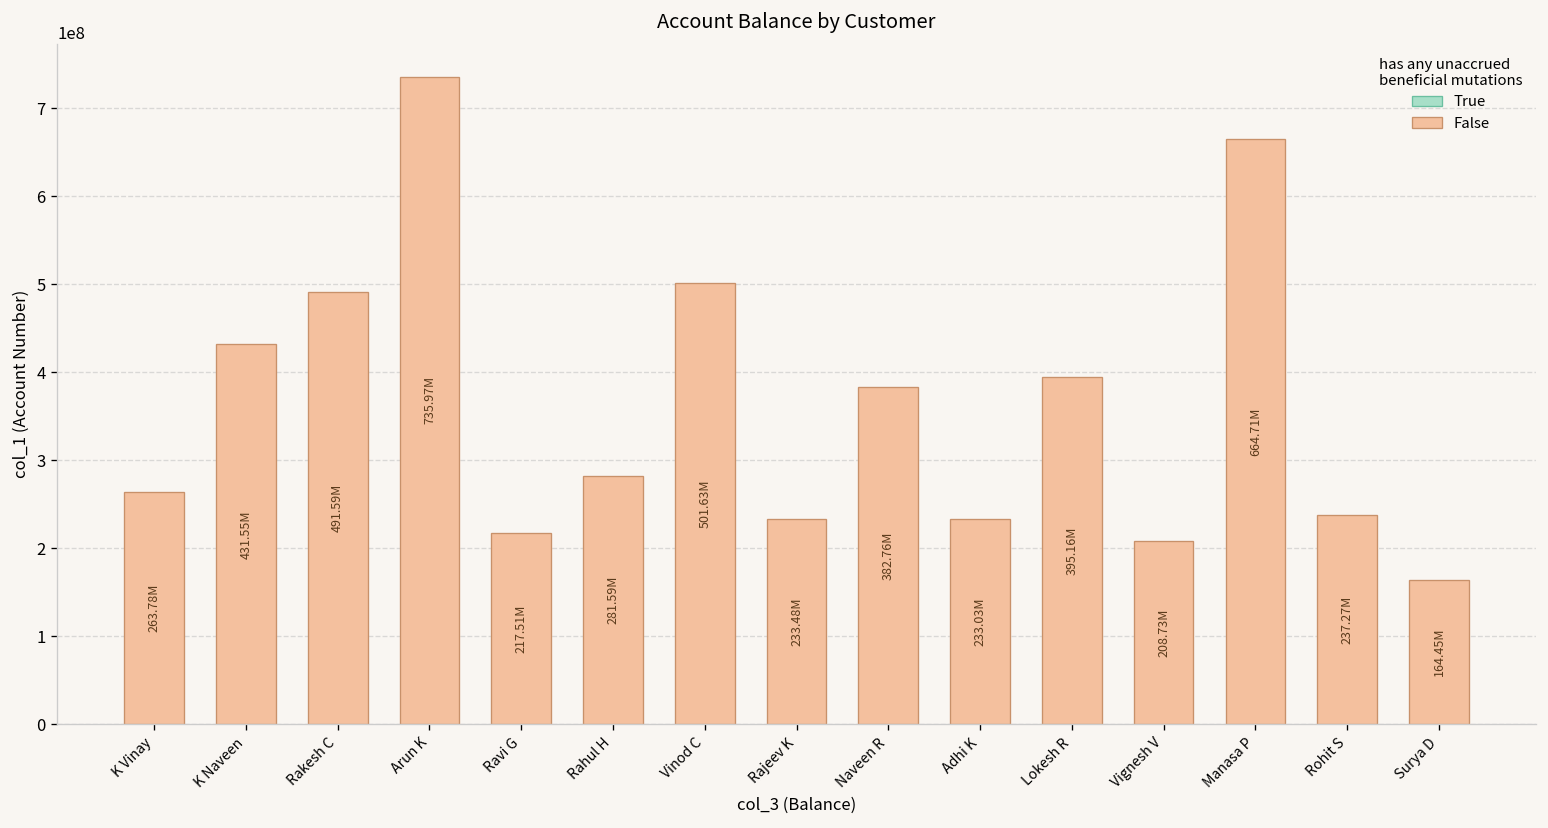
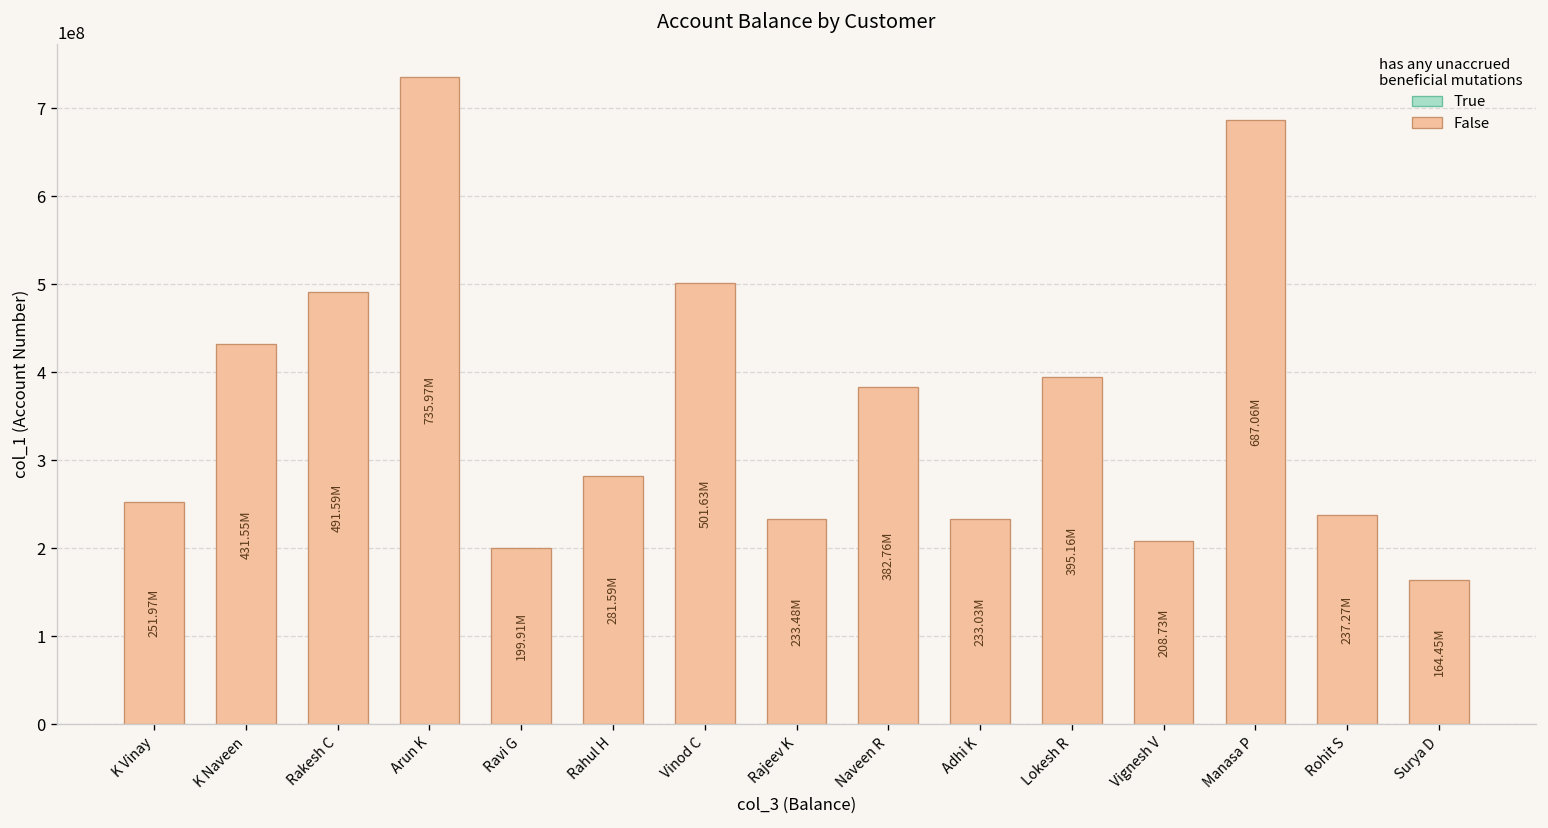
  {
-   "K Vinay": "263.78M",
+   "K Vinay": "251.97M",
    "K Naveen": "431.55M",
    "Rakesh C": "491.59M",
    "Arun K": "735.97M",
-   "Ravi G": "217.51M",
+   "Ravi G": "199.91M",
    "Rahul H": "281.59M",
    "Vinod C": "501.63M",
    "Rajeev K": "233.48M",
    "Naveen R": "382.76M",
    "Adhi K": "233.03M",
    "Lokesh R": "395.16M",
    "Vignesh V": "208.73M",
-   "Manasa P": "664.71M",
+   "Manasa P": "687.06M",
    "Rohit S": "237.27M",
    "Surya D": "164.45M"
  }
